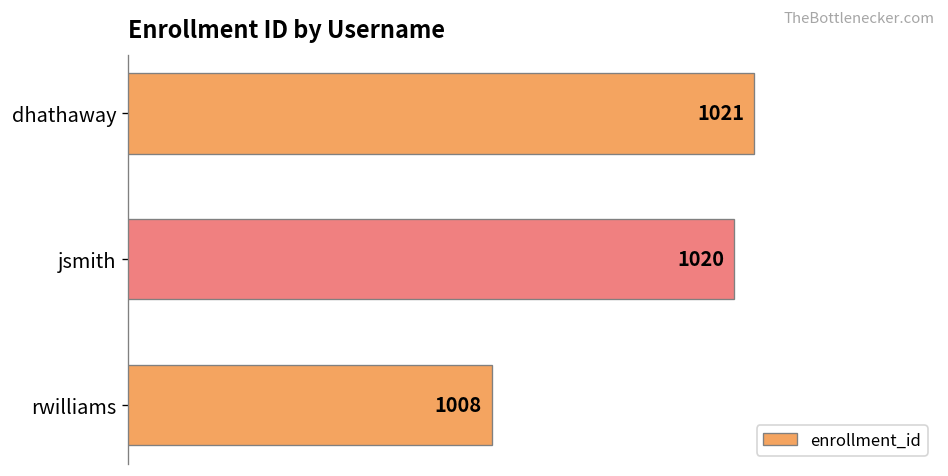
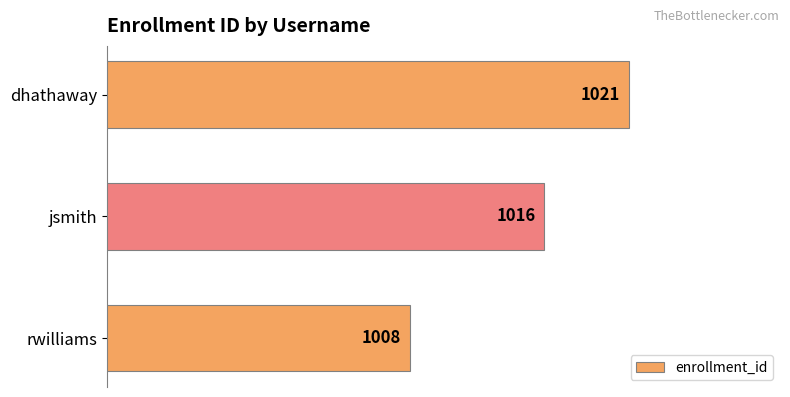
  {
    "dhathaway": 1021,
-   "jsmith": 1020,
+   "jsmith": 1016,
    "rwilliams": 1008
  }
